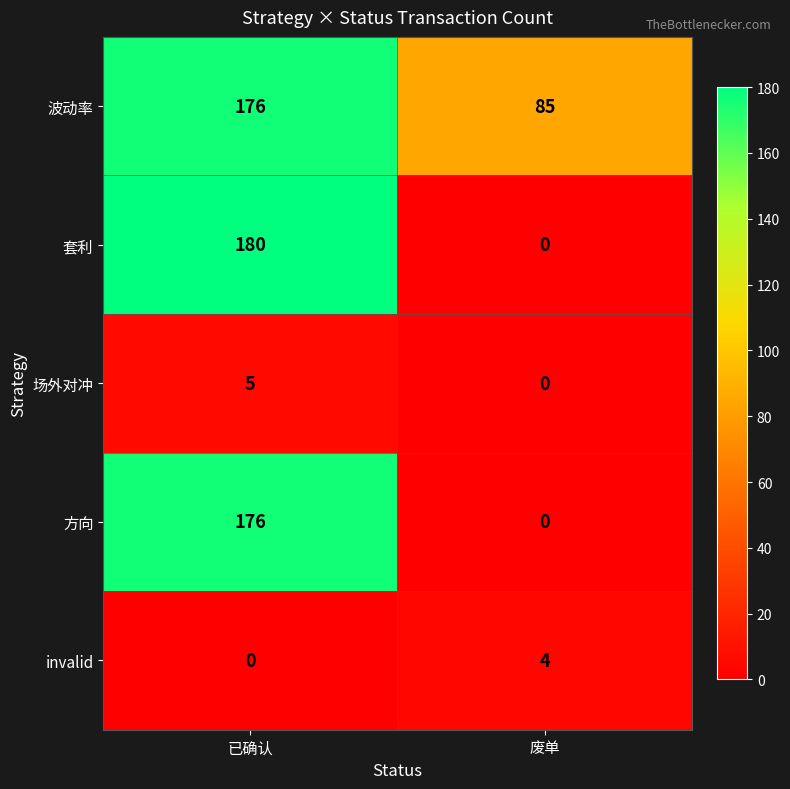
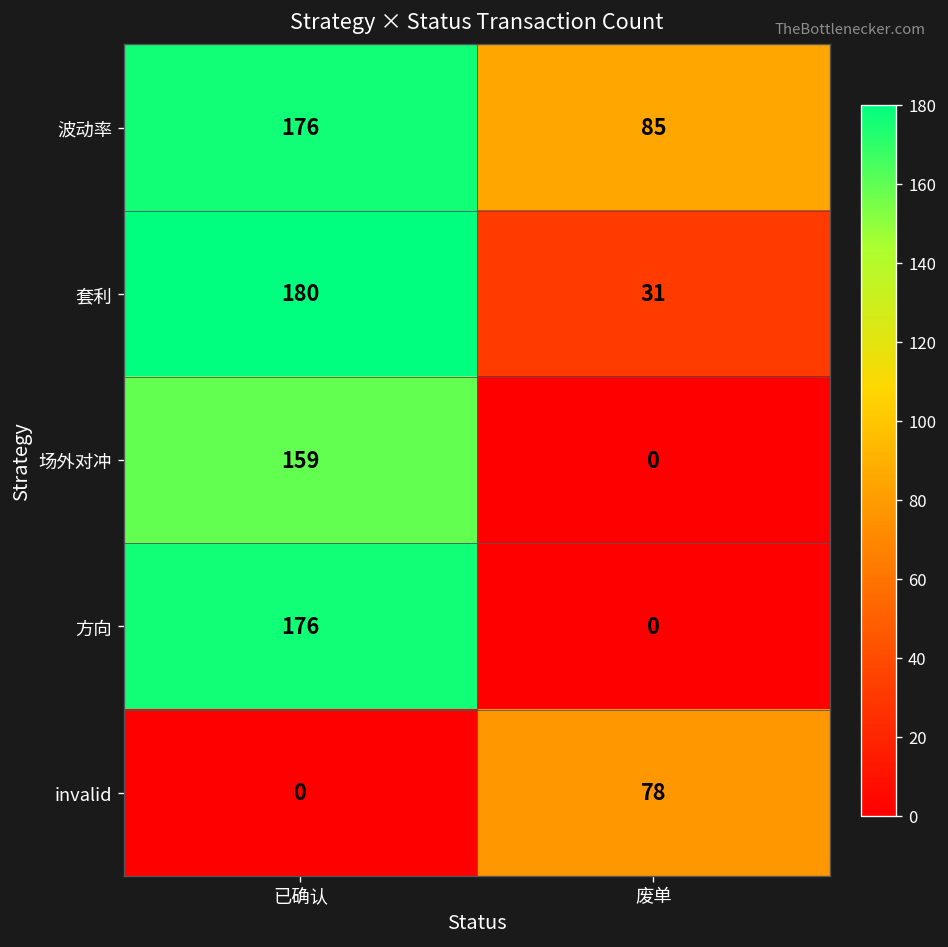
  {
    "波动率": {
      "已确认": 176,
      "废单": 85
    },
    "套利": {
      "已确认": 180,
-     "废单": 0
+     "废单": 31
    },
    "场外对冲": {
-     "已确认": 5,
+     "已确认": 159,
      "废单": 0
    },
    "方向": {
      "已确认": 176,
      "废单": 0
    },
    "invalid": {
      "已确认": 0,
-     "废单": 4
+     "废单": 78
    }
  }
